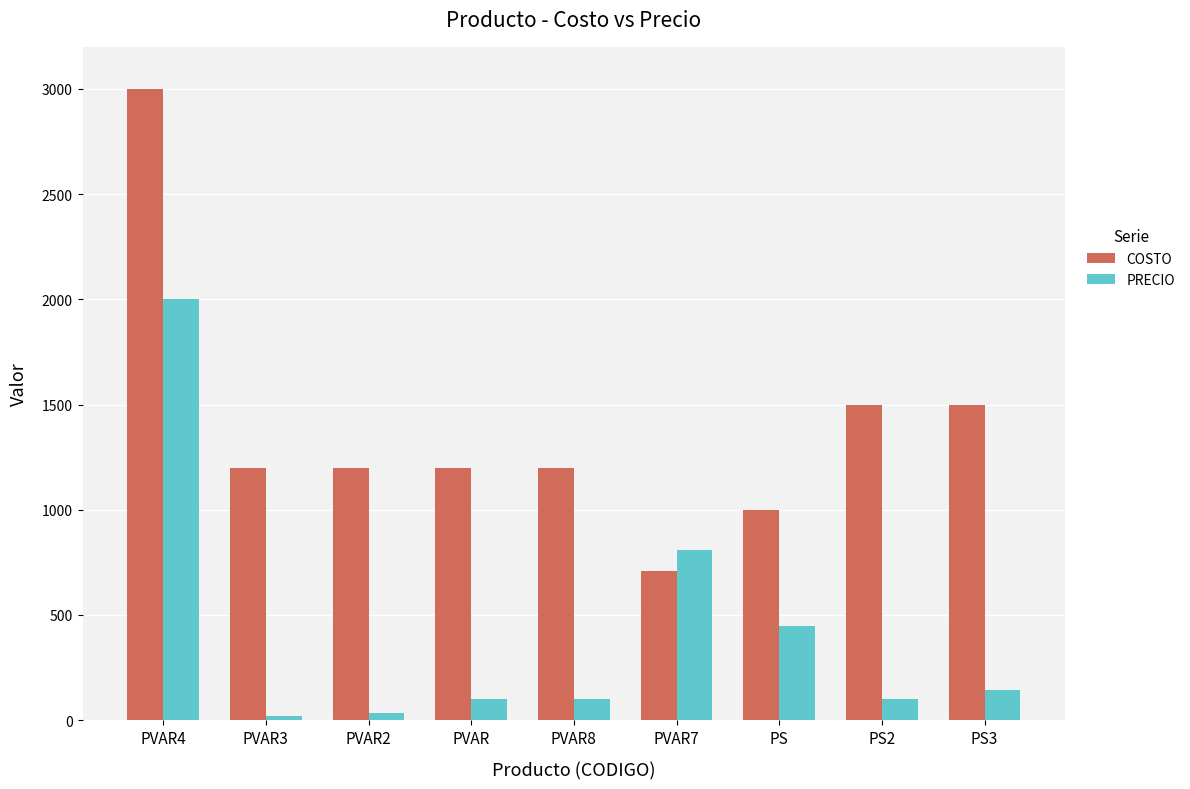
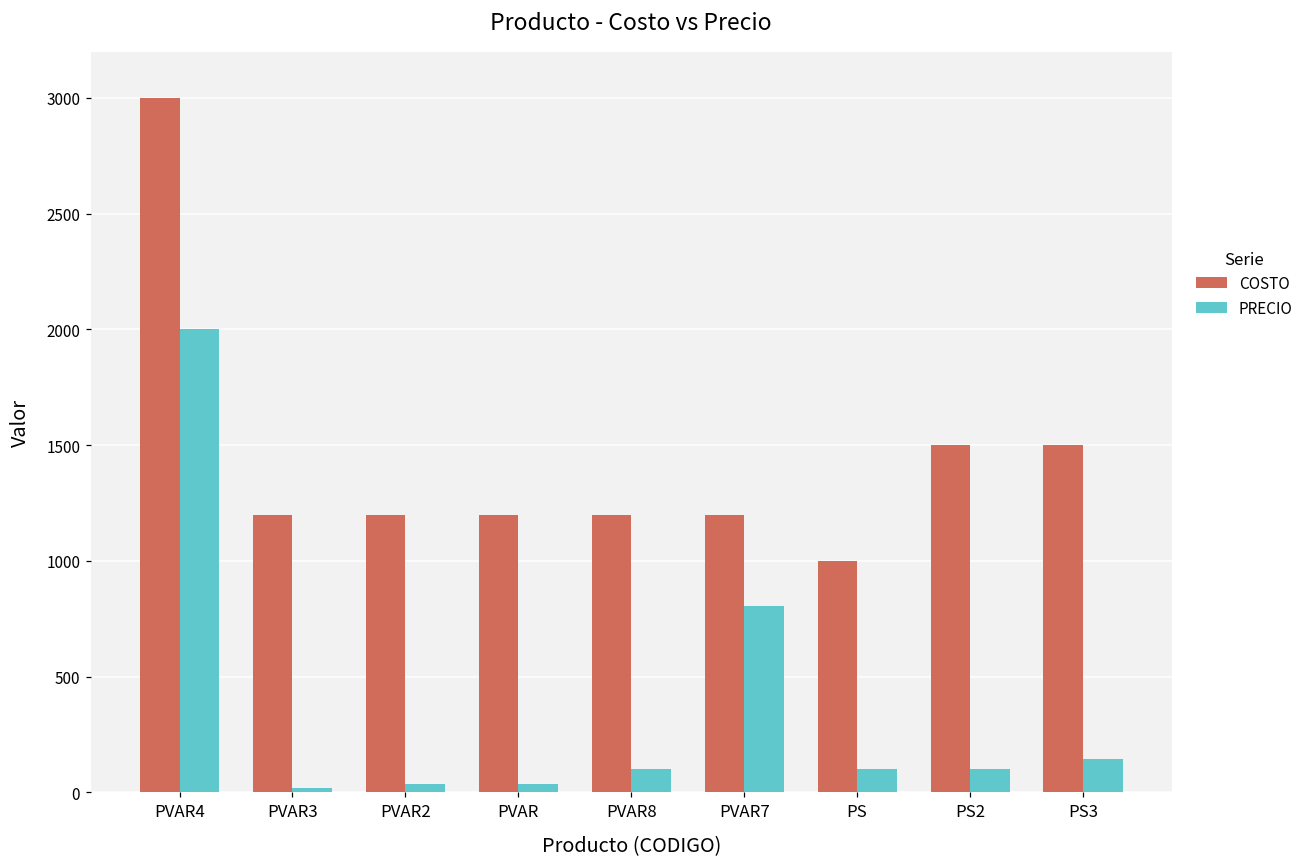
  {
    "COSTO": {
      "PVAR4": 3000,
      "PVAR3": 1200,
      "PVAR2": 1200,
      "PVAR": 1200,
      "PVAR8": 1200,
-     "PVAR7": 710,
+     "PVAR7": 1200,
      "PS": 1000,
      "PS2": 1500,
      "PS3": 1500
    },
    "PRECIO": {
      "PVAR4": 2000,
      "PVAR3": 20,
      "PVAR2": 30,
-     "PVAR": 100,
+     "PVAR": 40,
      "PVAR8": 100,
      "PVAR7": 810,
-     "PS": 450,
+     "PS": 100,
      "PS2": 100,
      "PS3": 140
    }
  }
